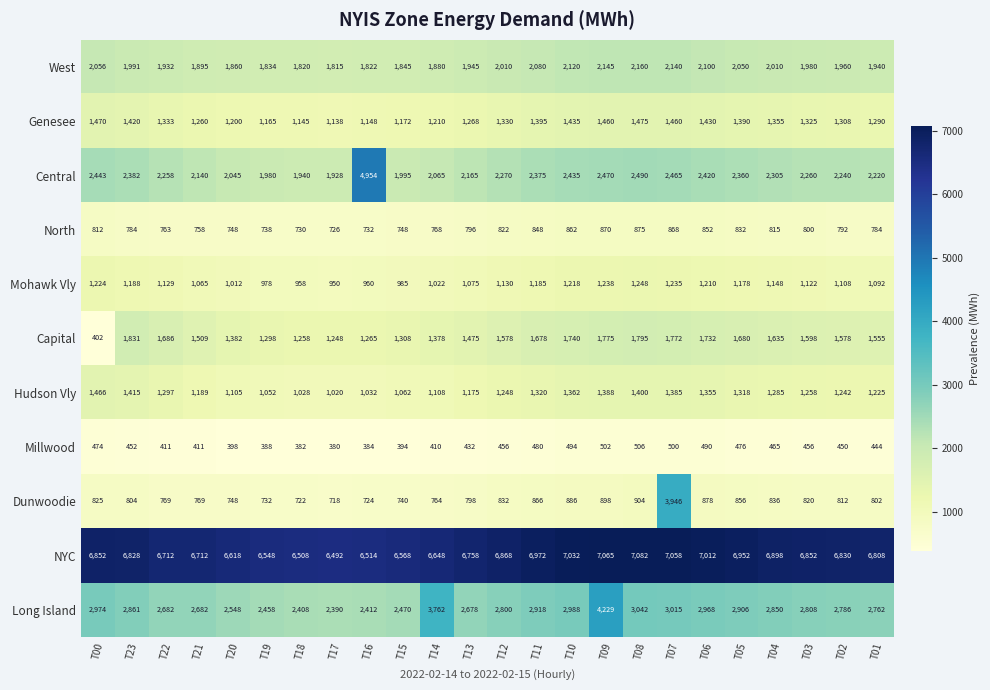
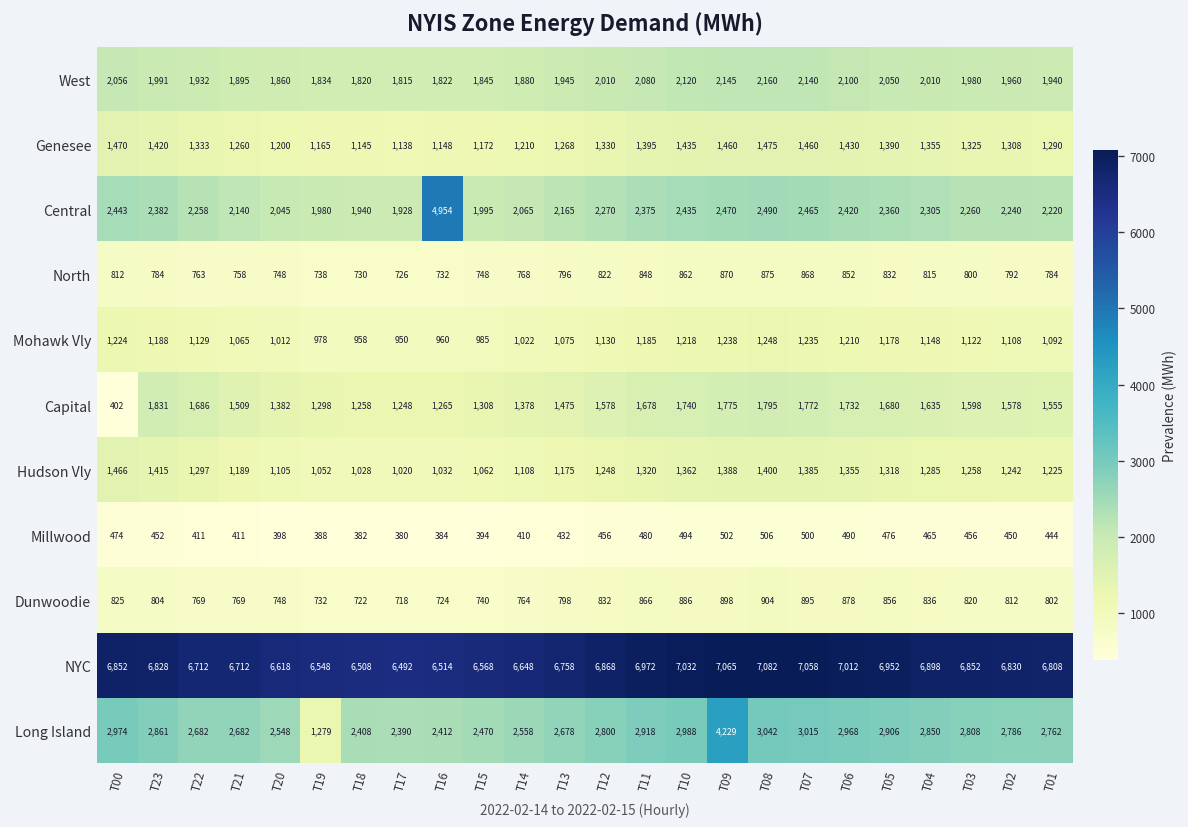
  {
    "Dunwoodie": {
      "T00": "825",
      "T23": "804",
      "T22": "769",
      "T21": "769",
      "T20": "748",
      "T19": "732",
      "T18": "722",
      "T17": "718",
      "T16": "724",
      "T15": "740",
      "T14": "764",
      "T13": "798",
      "T12": "832",
      "T11": "866",
      "T10": "886",
      "T09": "898",
      "T08": "904",
-     "T07": "3,946",
+     "T07": "895",
      "T06": "878",
      "T05": "856",
      "T04": "836",
      "T03": "820",
      "T02": "812",
      "T01": "802"
    },
    "Long Island": {
      "T00": "2,974",
      "T23": "2,861",
      "T22": "2,682",
      "T21": "2,682",
      "T20": "2,548",
-     "T19": "2,458",
+     "T19": "1,279",
      "T18": "2,408",
      "T17": "2,390",
      "T16": "2,412",
      "T15": "2,470",
-     "T14": "3,762",
+     "T14": "2,558",
      "T13": "2,678",
      "T12": "2,800",
      "T11": "2,918",
      "T10": "2,988",
      "T09": "4,229",
      "T08": "3,042",
      "T07": "3,015",
      "T06": "2,968",
      "T05": "2,906",
      "T04": "2,850",
      "T03": "2,808",
      "T02": "2,786",
      "T01": "2,762"
    }
  }
